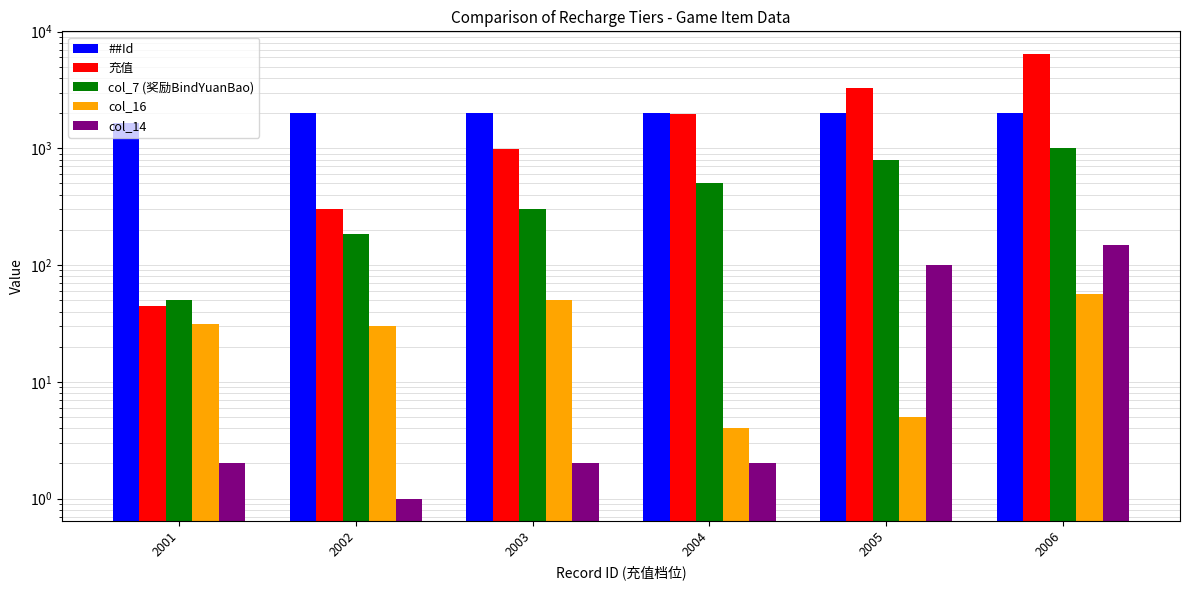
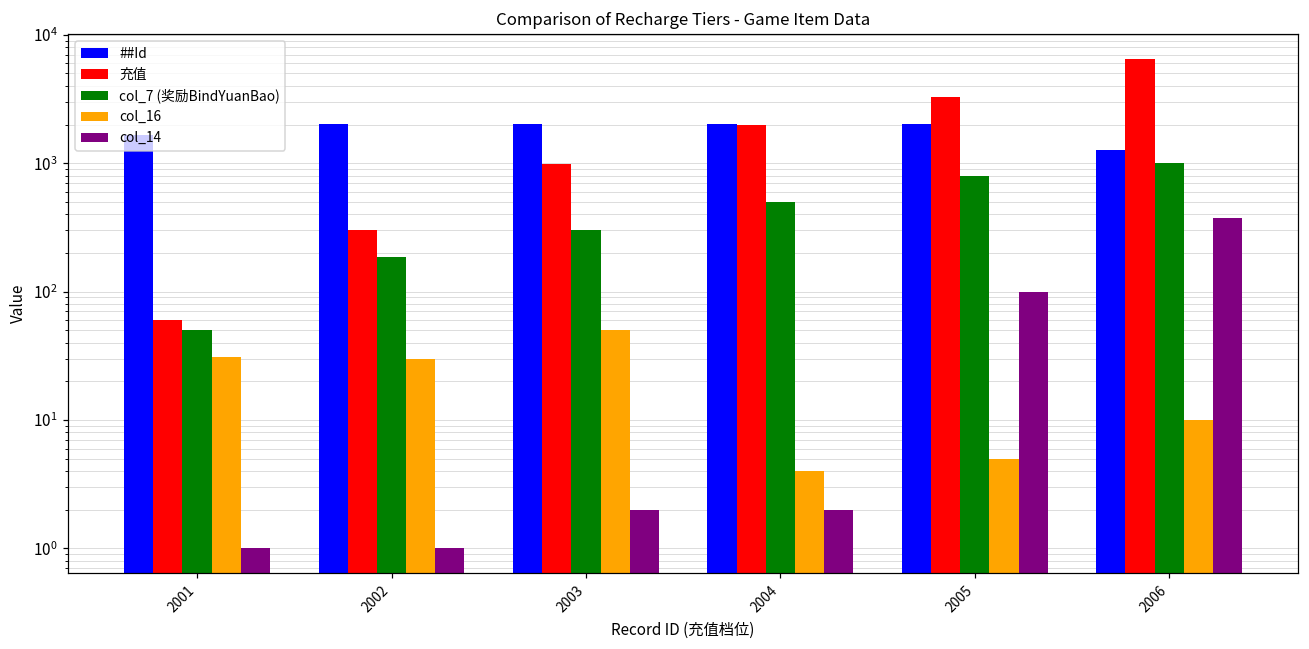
  {
    "##Id": {
      "2002": 2000,
      "2003": 2000,
      "2004": 2000,
      "2005": 2000,
-     "2006": 2000
+     "2006": 1300
    },
    "充值": {
-     "2001": 45,
+     "2001": 60,
      "2002": 300,
      "2003": 1000,
      "2004": 2000,
      "2005": 3300,
      "2006": 6000
    },
    "col_7 (奖励BindYuanBao)": {
      "2001": 50,
      "2002": 190,
      "2003": 300,
      "2004": 500,
      "2005": 800,
      "2006": 1000
    },
    "col_16": {
      "2001": 31,
      "2002": 30,
      "2003": 50,
      "2004": 4,
      "2005": 5,
-     "2006": 60
+     "2006": 10
    },
    "col_14": {
-     "2001": 2,
+     "2001": 1,
      "2002": 1,
      "2003": 2,
      "2004": 2,
      "2005": 100,
-     "2006": 150
+     "2006": 380
    }
  }
